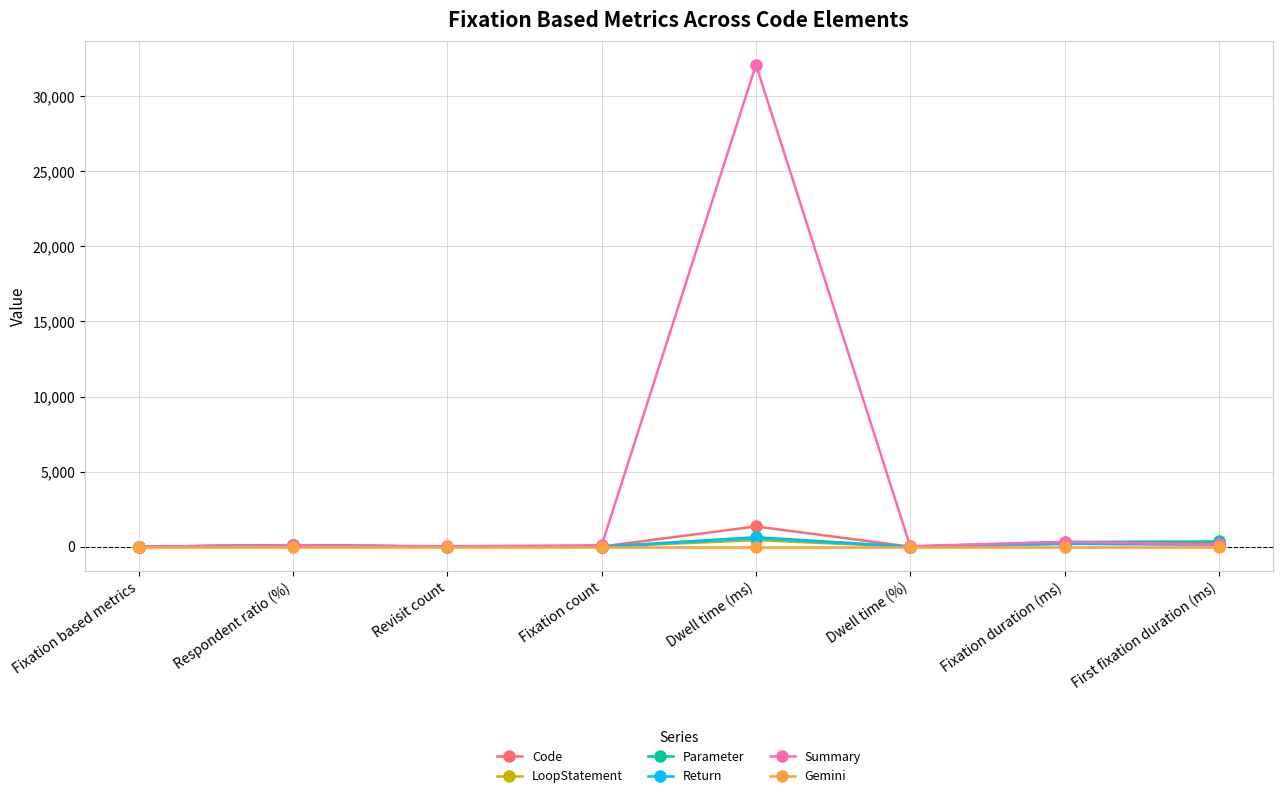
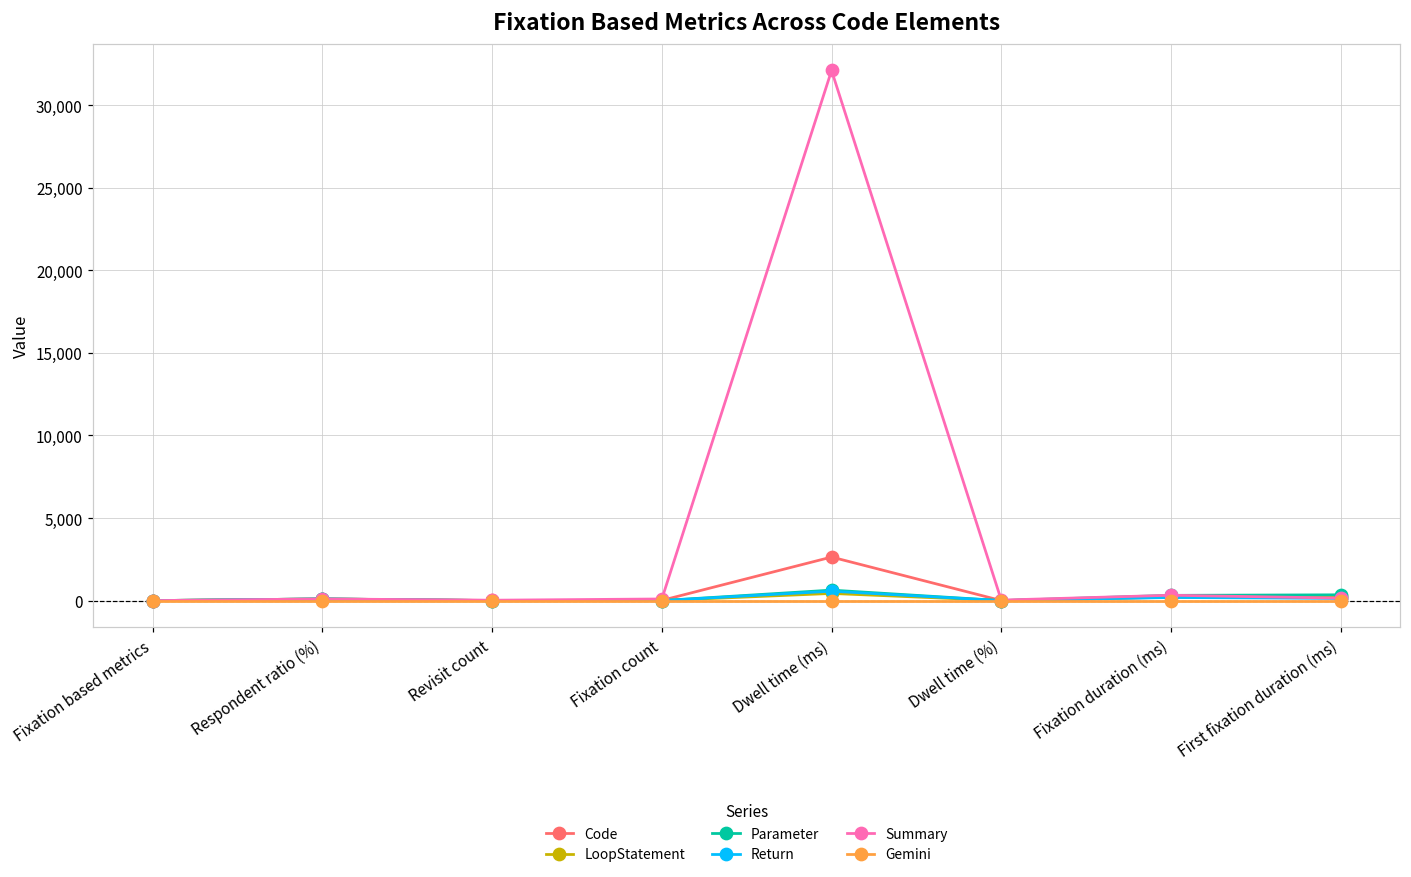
  {
    "Code": {
-     "Dwell time (ms)": "1,400"
+     "Dwell time (ms)": "2,600"
    },
    "Summary": {
      "Dwell time (ms)": "32,100"
    },
    "Gemini": {
      "Dwell time (ms)": "0",
      "Fixation duration (ms)": "0"
    }
  }
